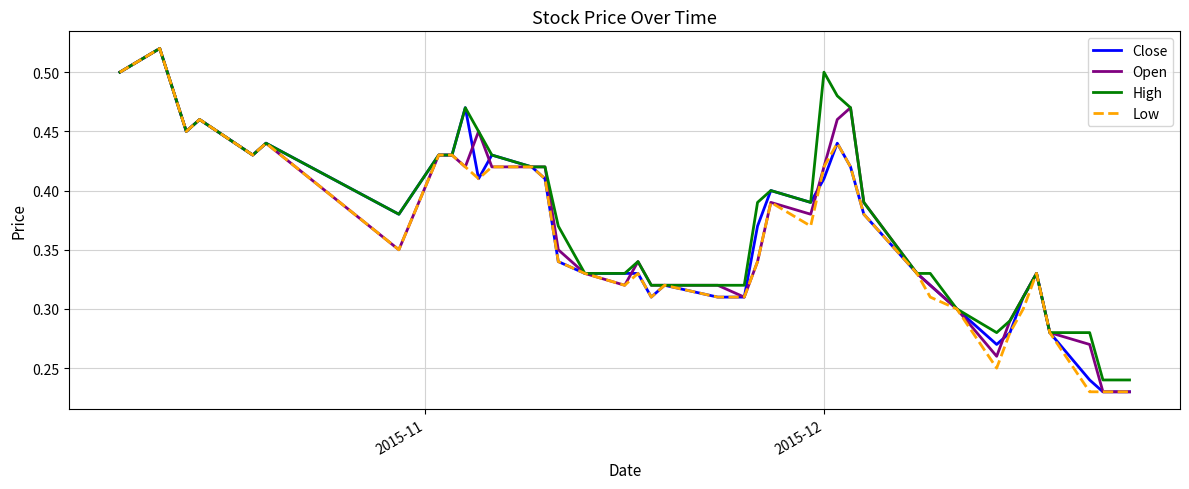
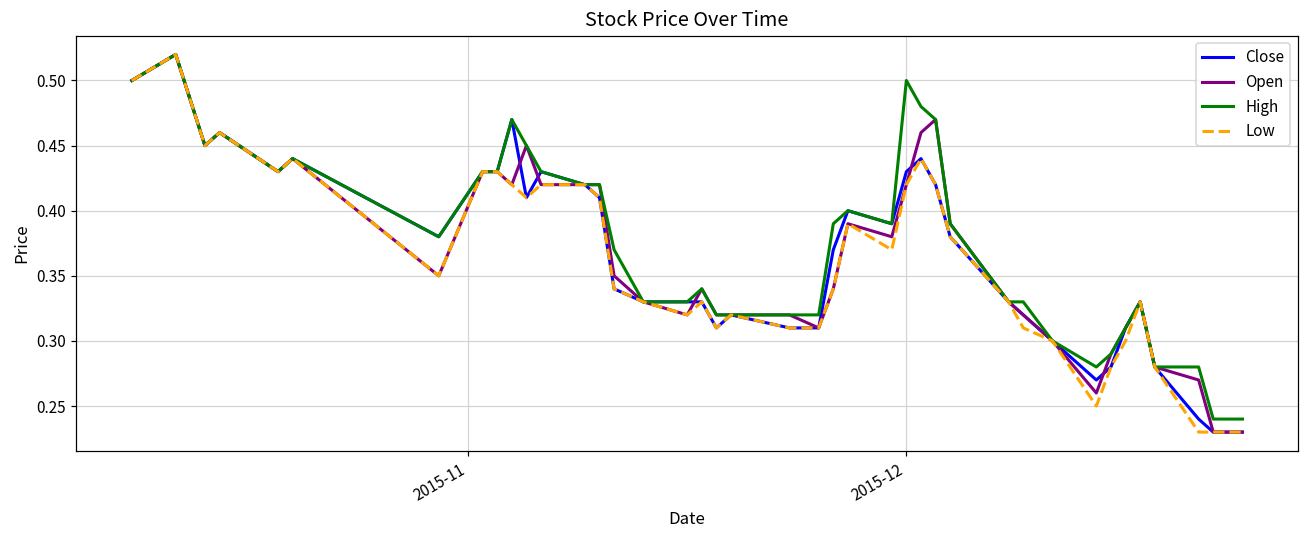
  {
    "Close": {
-     "2015-12": 0.41
+     "2015-12": 0.43
    },
    "High": {
      "2015-12": 0.50
    }
  }
